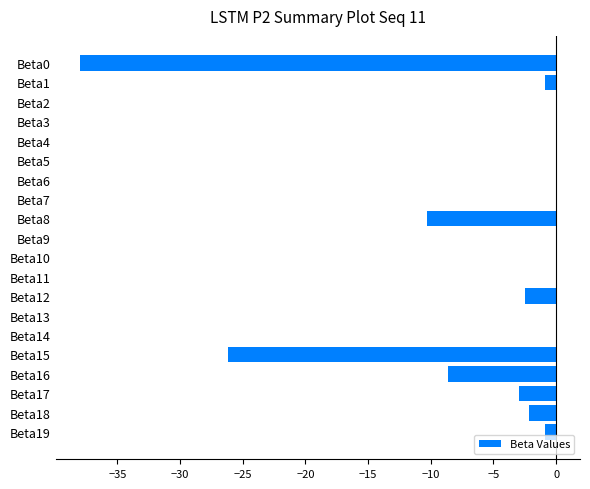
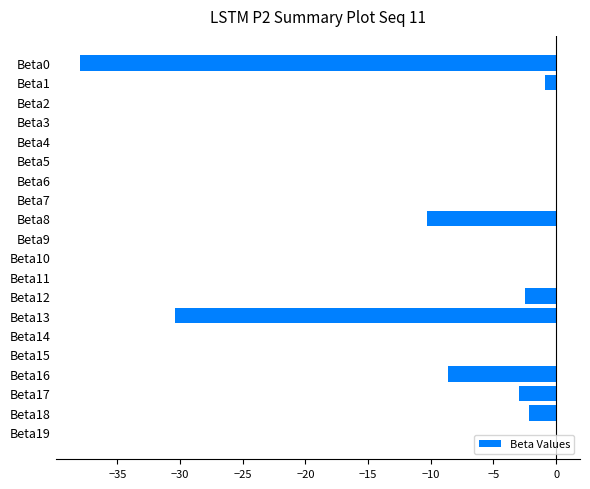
  {
    "Beta0": -38.0,
    "Beta1": -0.9,
    "Beta8": -10.3,
    "Beta12": -2.5,
-   "Beta13": 0.0,
-   "Beta15": -26.2,
+   "Beta13": -30.4,
+   "Beta15": 0.0,
    "Beta16": -8.6,
    "Beta17": -2.9,
    "Beta18": -2.2,
-   "Beta19": -0.9
+   "Beta19": 0.0
  }
